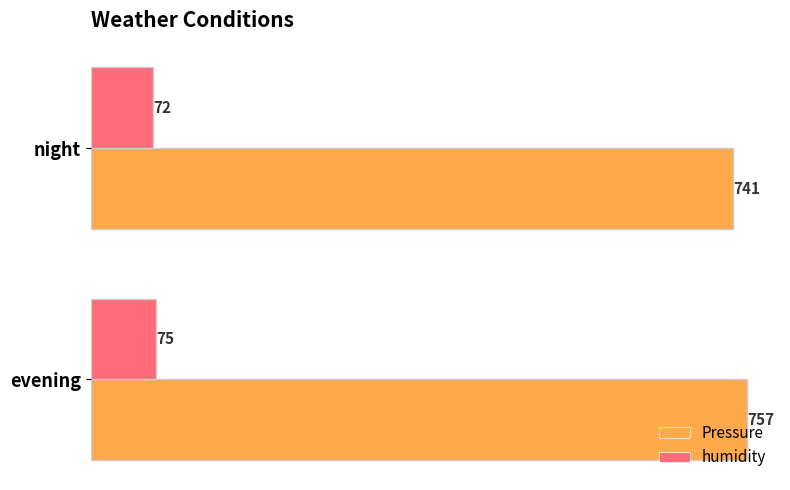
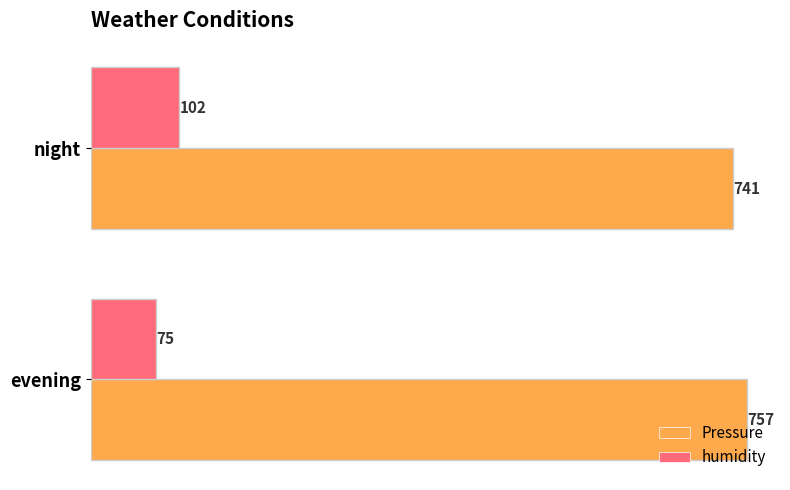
  {
    "Pressure": {
      "night": 741,
      "evening": 757
    },
    "humidity": {
-     "night": 72,
+     "night": 102,
      "evening": 75
    }
  }
